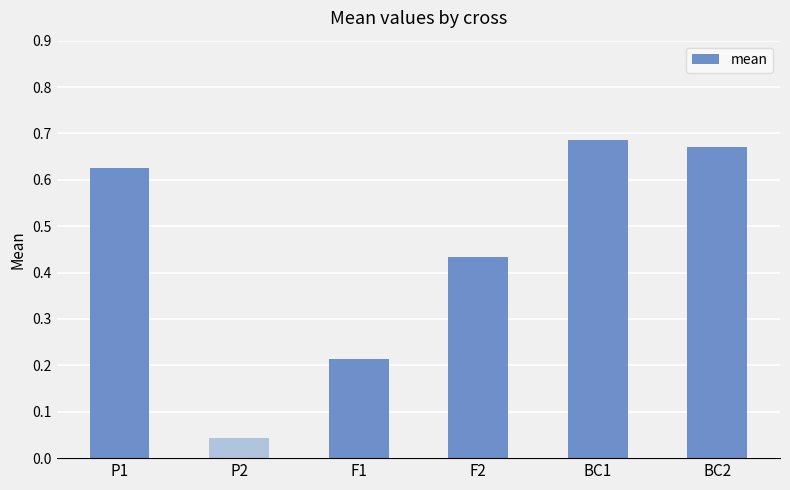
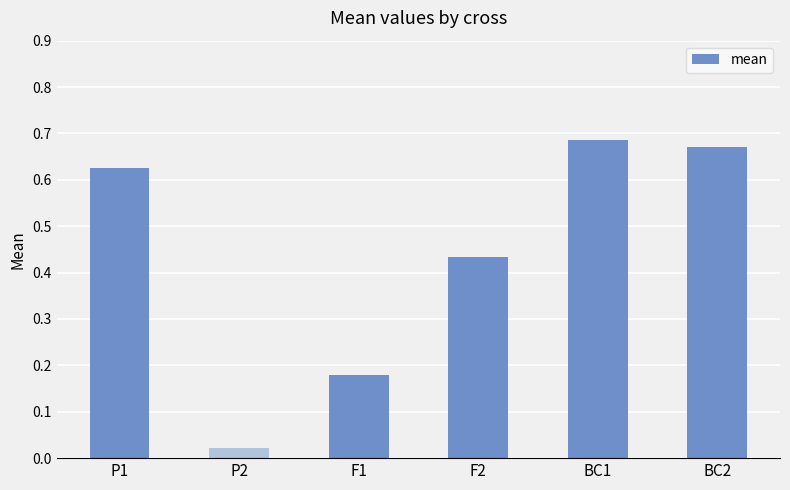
  {
    "P1": 0.62,
-   "P2": 0.04,
-   "F1": 0.21,
+   "P2": 0.02,
+   "F1": 0.18,
    "F2": 0.43,
    "BC1": 0.69,
    "BC2": 0.67
  }
